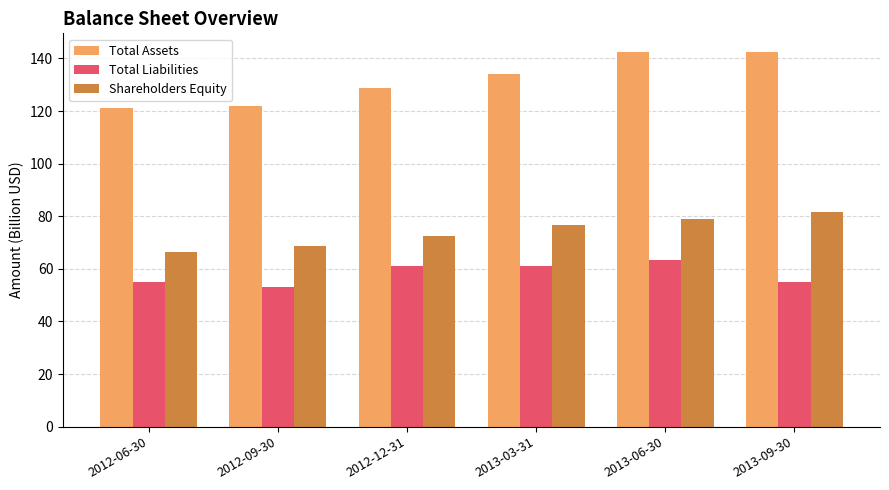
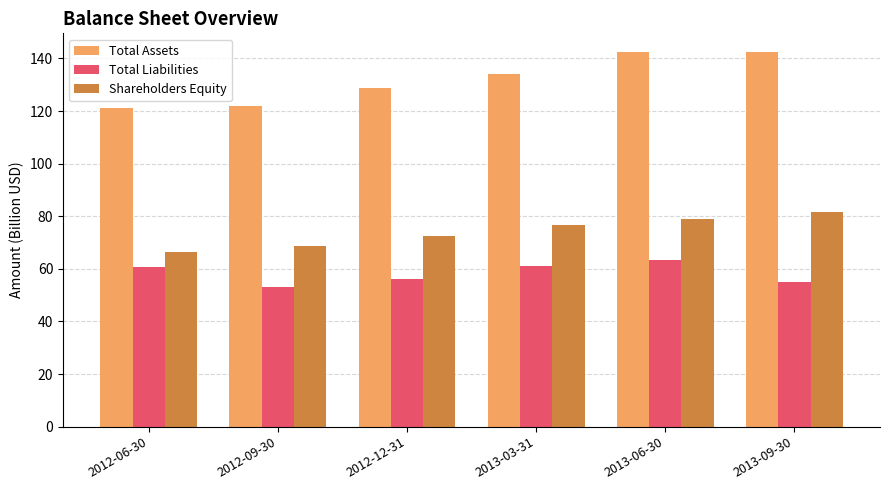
  {
    "Total Liabilities": {
-     "2012-06-30": 55,
+     "2012-06-30": 61,
      "2012-09-30": 53,
-     "2012-12-31": 61,
+     "2012-12-31": 56,
      "2013-03-31": 61,
      "2013-06-30": 63,
      "2013-09-30": 55
    }
  }
